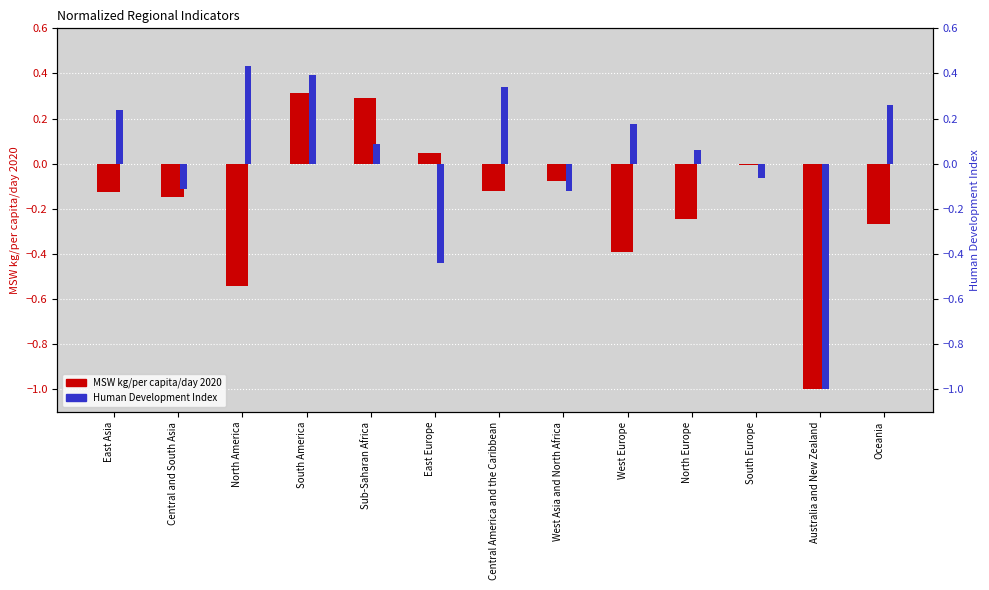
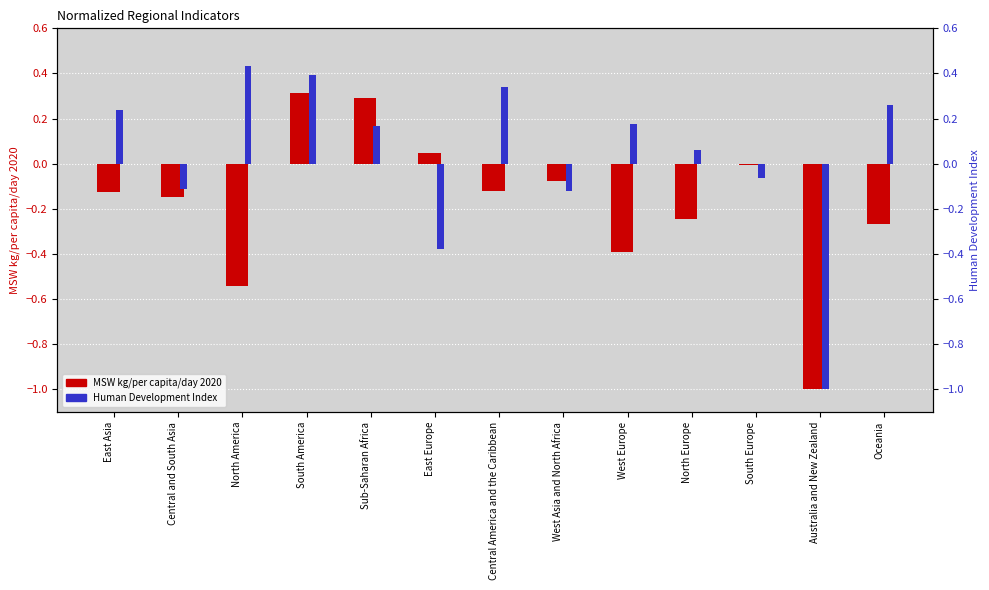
  {
    "MSW kg/per capita/day 2020": {
      "East Asia": -0.13,
      "Central and South Asia": -0.15,
      "North America": -0.54,
      "South America": 0.31,
      "Sub-Saharan Africa": 0.29,
      "East Europe": 0.05,
      "Central America and the Caribbean": -0.12,
      "West Asia and North Africa": -0.08,
      "West Europe": -0.39,
      "North Europe": -0.24,
      "Australia and New Zealand": -1.00,
      "Oceania": -0.27
    },
    "Human Development Index": {
      "East Asia": 0.24,
      "Central and South Asia": -0.11,
      "North America": 0.43,
      "South America": 0.39,
-     "Sub-Saharan Africa": 0.09,
-     "East Europe": -0.44,
+     "Sub-Saharan Africa": 0.17,
+     "East Europe": -0.38,
      "Central America and the Caribbean": 0.34,
      "West Asia and North Africa": -0.12,
      "West Europe": 0.17,
      "North Europe": 0.06,
      "South Europe": -0.06,
      "Australia and New Zealand": -1.00,
      "Oceania": 0.26
    }
  }
